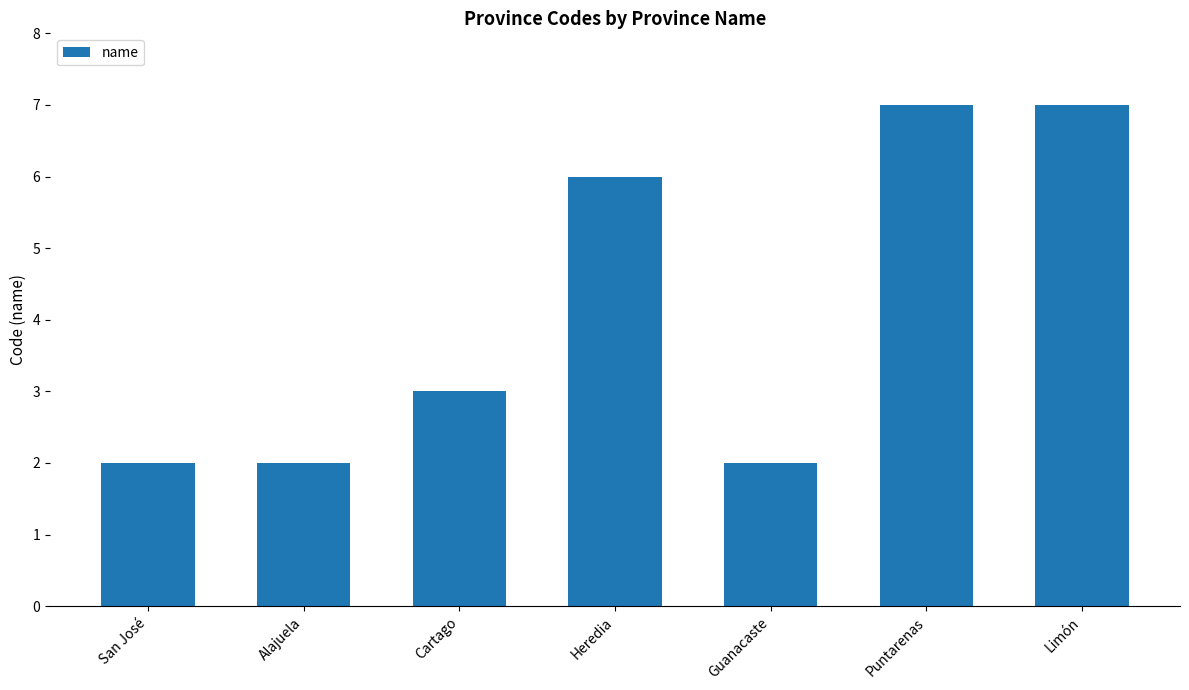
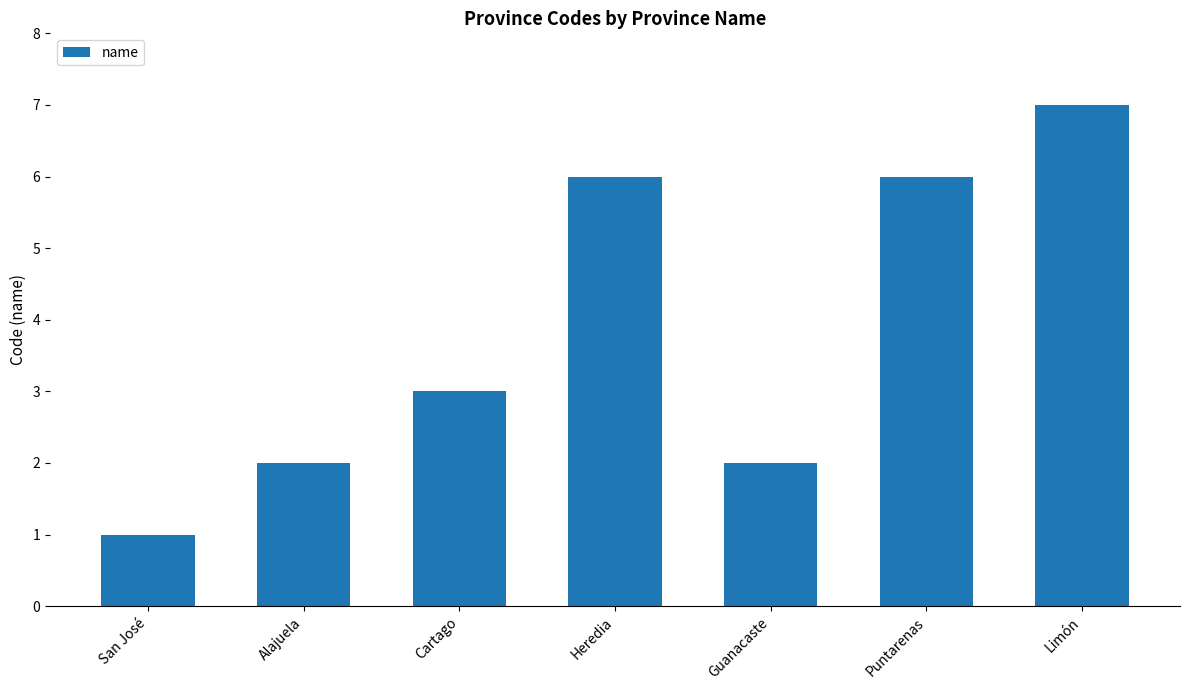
  {
-   "San José": 2,
+   "San José": 1,
    "Alajuela": 2,
    "Cartago": 3,
    "Heredia": 6,
    "Guanacaste": 2,
-   "Puntarenas": 7,
+   "Puntarenas": 6,
    "Limón": 7
  }
